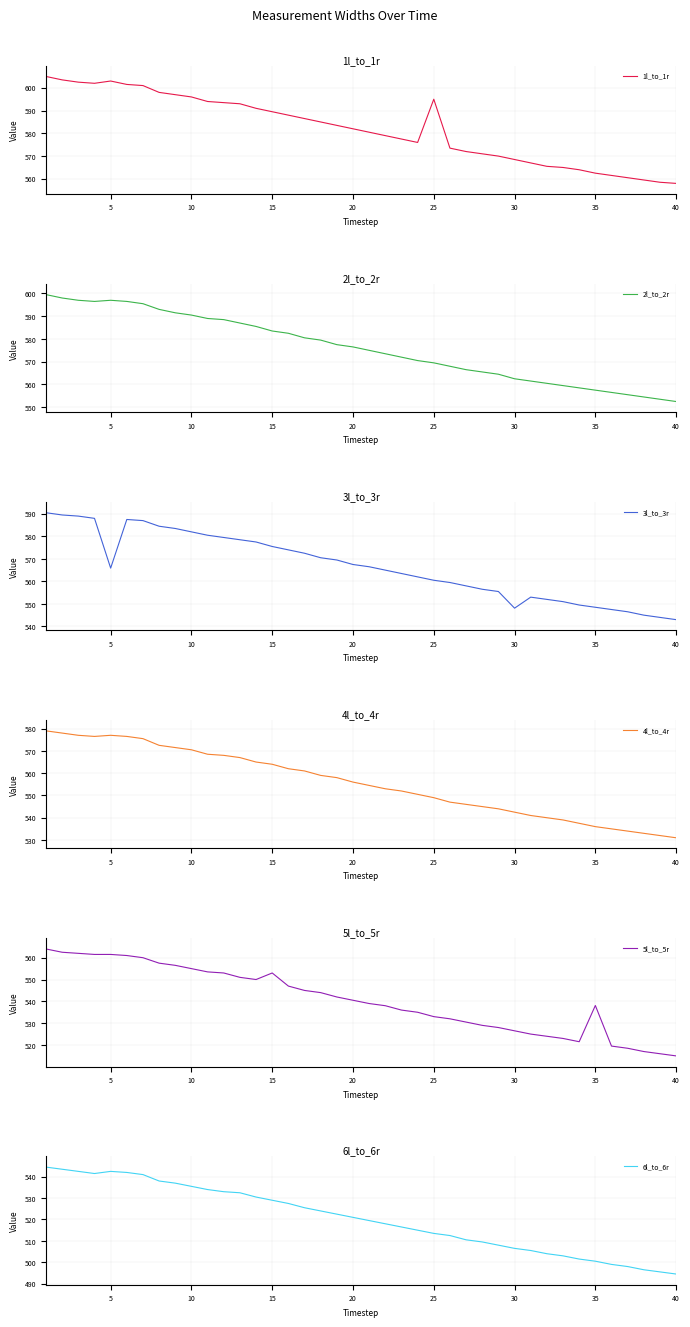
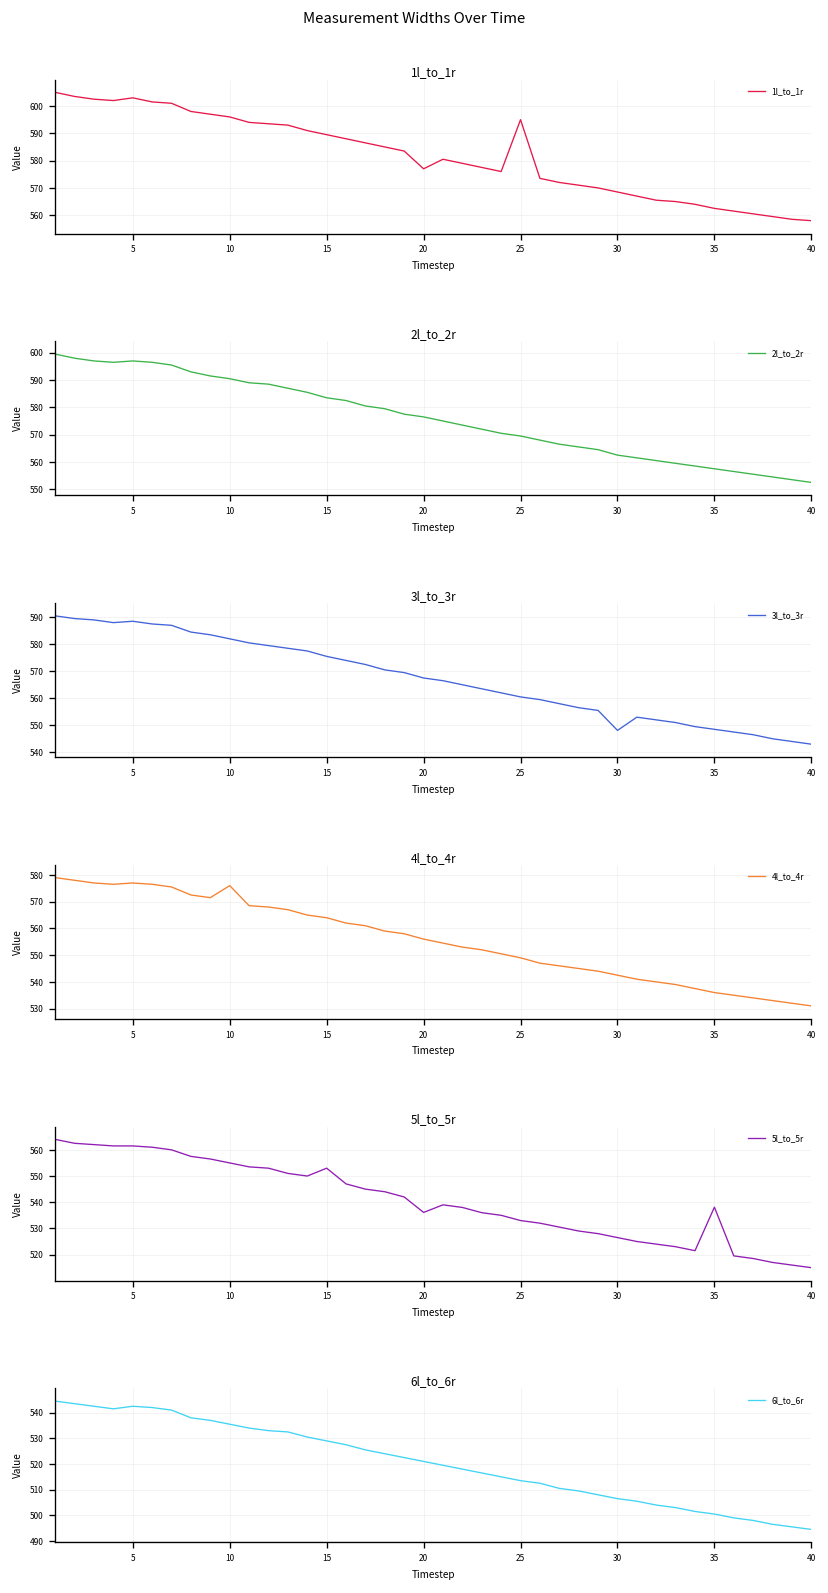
  {
    "1l_to_1r": {
      "5": 603,
      "10": 596,
      "15": 590,
-     "20": 582,
+     "20": 577,
      "25": 595,
      "30": 569,
      "35": 563,
      "40": 558
    },
    "2l_to_2r": {
      "5": 597,
      "10": 591,
      "15": 584,
      "20": 577,
      "25": 570,
      "30": 563,
      "35": 558,
      "40": 553
    },
    "3l_to_3r": {
-     "5": 566,
+     "5": 589,
      "10": 582,
      "15": 576,
      "20": 568,
      "25": 561,
      "30": 548,
      "35": 549,
      "40": 543
    },
    "4l_to_4r": {
      "5": 577,
-     "10": 571,
+     "10": 576,
      "15": 564,
      "20": 556,
      "25": 549,
      "30": 543,
      "35": 536,
      "40": 531
    },
    "5l_to_5r": {
      "5": 562,
      "10": 555,
      "15": 553,
-     "20": 541,
+     "20": 536,
      "25": 533,
      "30": 527,
      "35": 538,
      "40": 515
    },
    "6l_to_6r": {
      "5": 543,
      "10": 536,
      "15": 529,
      "20": 521,
      "25": 514,
      "30": 507,
      "35": 501,
      "40": 495
    }
  }
